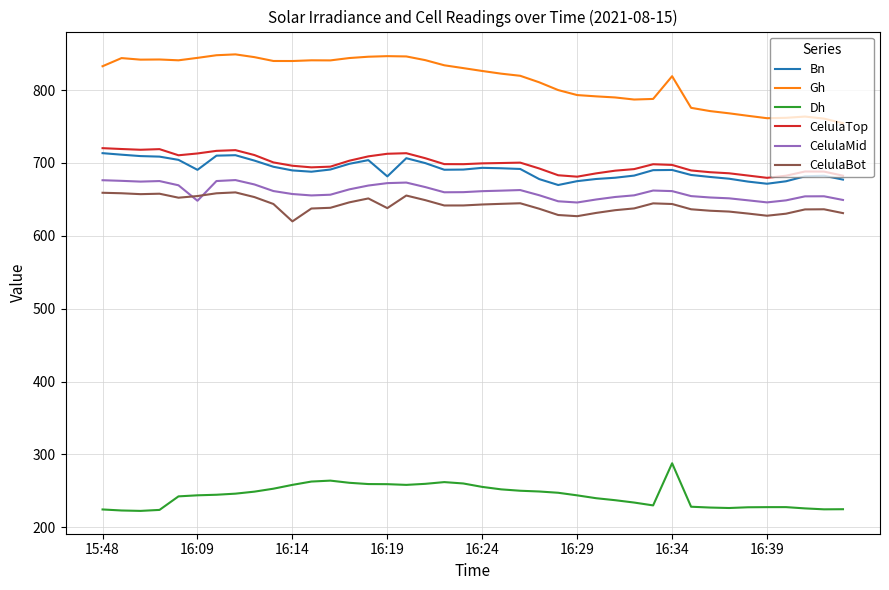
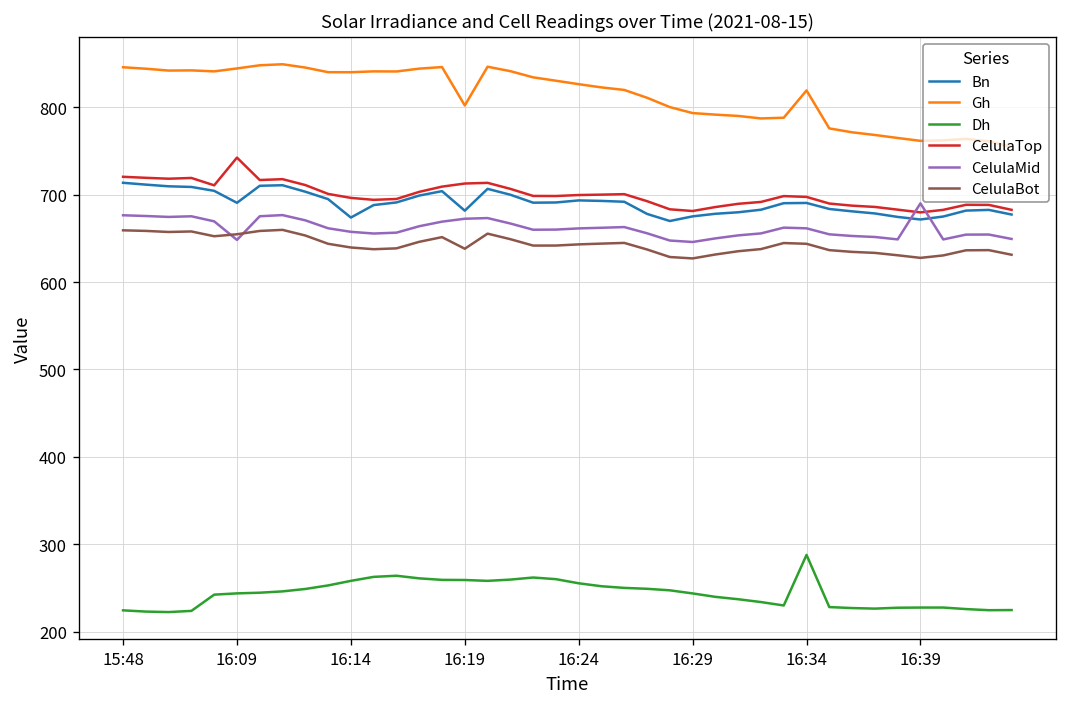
  {
    "Bn": {
      "15:48": 710,
      "16:09": 690,
-     "16:14": 690,
+     "16:14": 670,
      "16:19": 680,
      "16:24": 690,
      "16:29": 680,
      "16:34": 690,
      "16:39": 670
    },
    "Gh": {
-     "15:48": 830,
+     "15:48": 850,
      "16:09": 840,
      "16:14": 840,
-     "16:19": 850,
+     "16:19": 800,
      "16:24": 830,
      "16:29": 790,
      "16:34": 820,
      "16:39": 760
    },
    "Dh": {
      "15:48": 220,
      "16:09": 240,
      "16:14": 260,
      "16:19": 260,
      "16:24": 260,
      "16:29": 240,
      "16:34": 290,
      "16:39": 230
    },
    "CelulaTop": {
      "15:48": 720,
-     "16:09": 710,
+     "16:09": 740,
      "16:14": 700,
      "16:19": 710,
      "16:24": 700,
      "16:29": 680,
      "16:34": 700,
      "16:39": 680
    },
    "CelulaMid": {
      "15:48": 680,
      "16:09": 650,
      "16:14": 660,
      "16:19": 670,
      "16:24": 660,
      "16:29": 650,
      "16:34": 660,
-     "16:39": 650
+     "16:39": 690
    },
    "CelulaBot": {
      "15:48": 660,
      "16:09": 650,
-     "16:14": 620,
+     "16:14": 640,
      "16:19": 640,
      "16:24": 640,
      "16:29": 630,
      "16:34": 640,
      "16:39": 630
    }
  }
